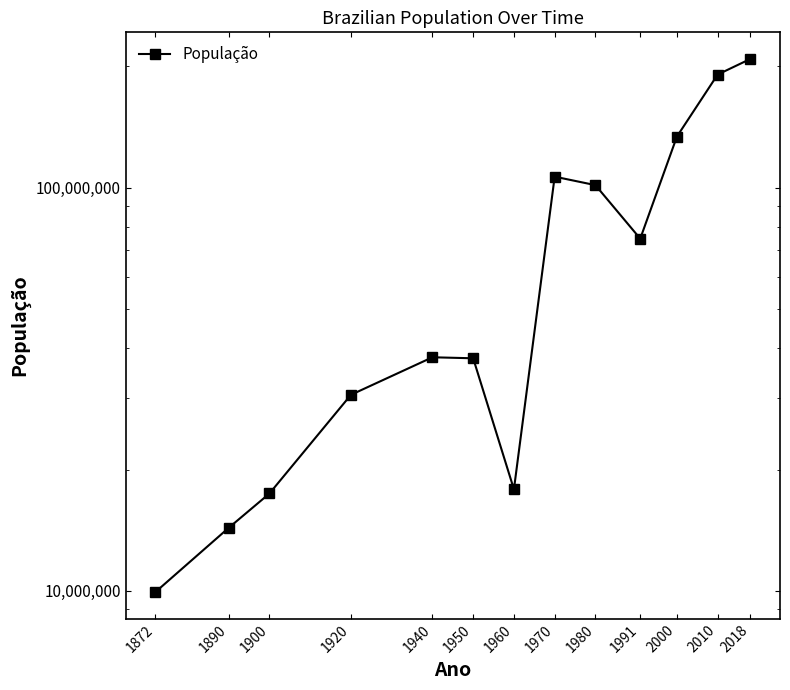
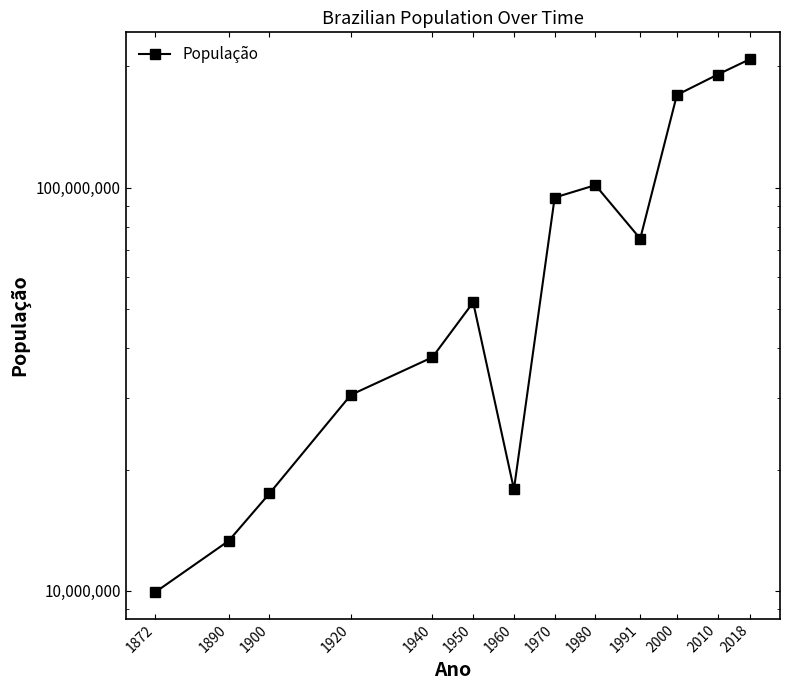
  {
    "1872": "9,900,000",
-   "1890": "14,300,000",
+   "1890": "13,300,000",
    "1900": "17,400,000",
    "1920": "31,000,000",
    "1940": "38,000,000",
-   "1950": "38,000,000",
+   "1950": "52,000,000",
    "1960": "18,000,000",
-   "1970": "106,000,000",
+   "1970": "95,000,000",
    "1980": "101,000,000",
    "1991": "75,000,000",
-   "2000": "134,000,000",
+   "2000": "170,000,000",
    "2010": "190,000,000",
    "2018": "210,000,000"
  }
